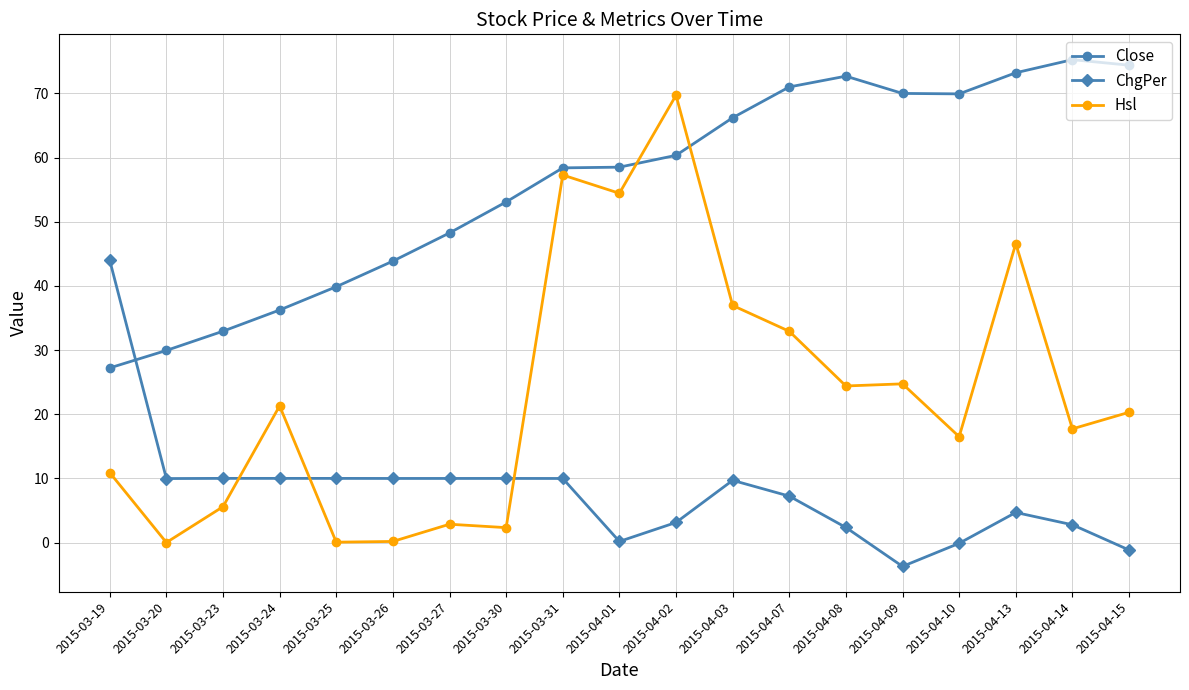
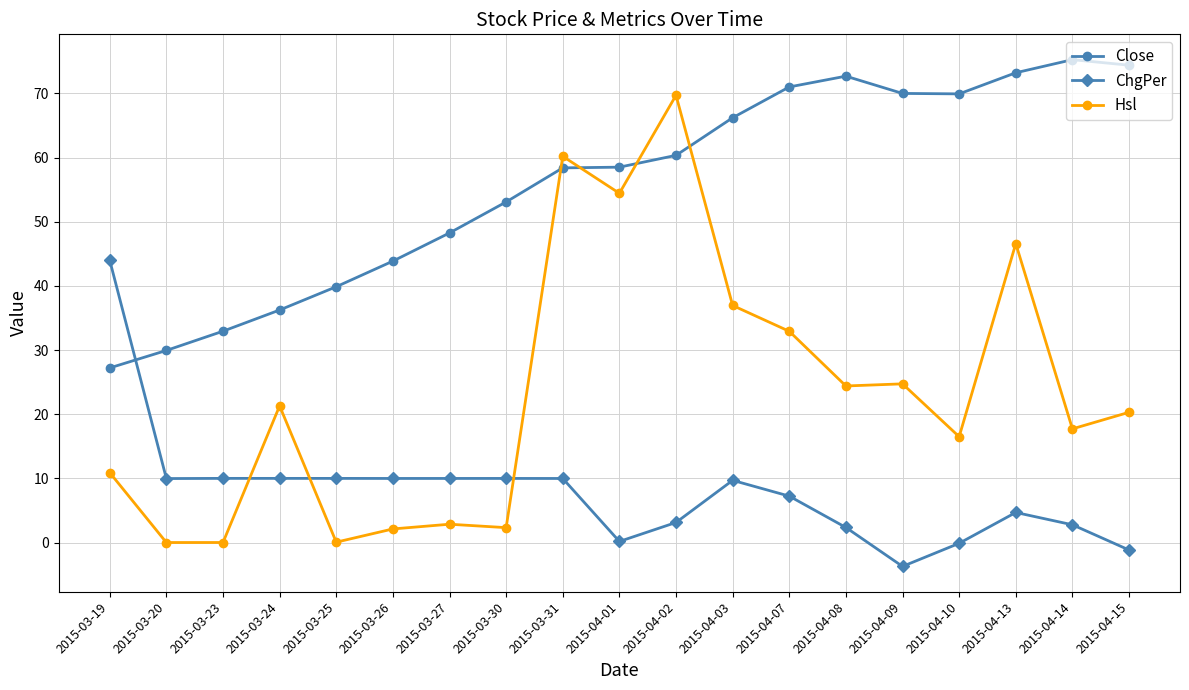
  {
    "Hsl": {
      "2015-03-19": 11,
      "2015-03-20": 0,
-     "2015-03-23": 6,
+     "2015-03-23": 0,
      "2015-03-24": 21,
      "2015-03-25": 0,
-     "2015-03-26": 0,
+     "2015-03-26": 2,
      "2015-03-27": 3,
      "2015-03-30": 2,
-     "2015-03-31": 57,
+     "2015-03-31": 60,
      "2015-04-01": 54,
      "2015-04-02": 70,
      "2015-04-03": 37,
      "2015-04-07": 33,
      "2015-04-08": 24,
      "2015-04-09": 25,
      "2015-04-10": 17,
      "2015-04-13": 47,
      "2015-04-14": 18,
      "2015-04-15": 20
    }
  }
